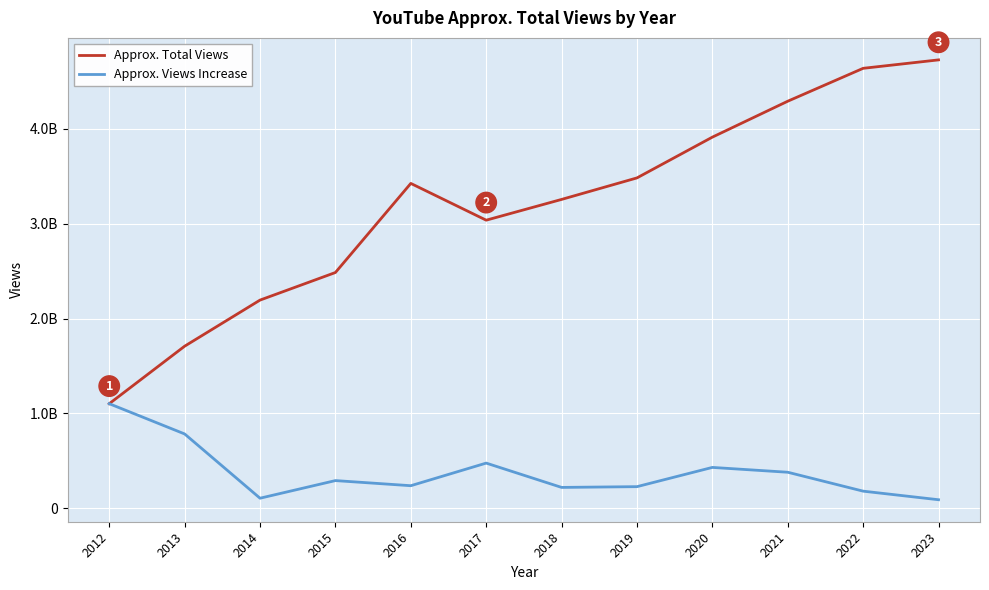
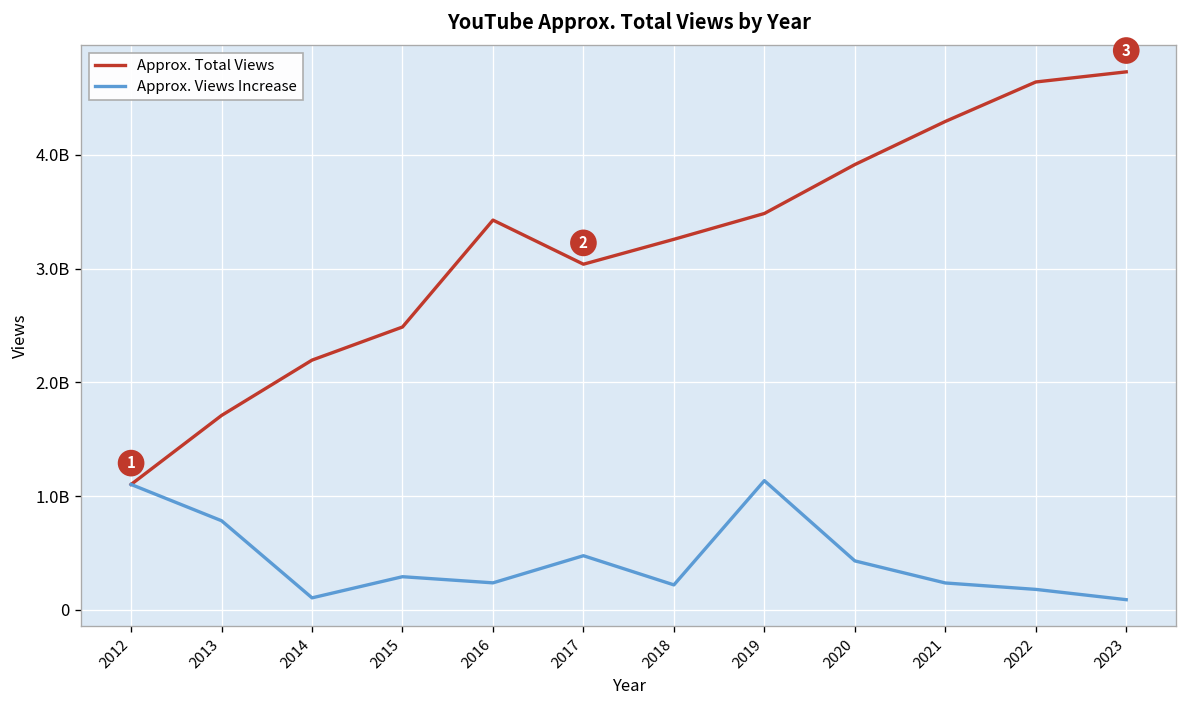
  {
    "Approx. Total Views": {
      "2013": 1700000000,
      "2014": 2200000000,
      "2015": 2500000000,
      "2016": 3400000000,
      "2018": 3300000000,
      "2019": 3500000000,
      "2020": 3900000000,
      "2021": 4300000000,
      "2022": 4600000000
    },
    "Approx. Views Increase": {
      "2013": 800000000,
      "2014": 100000000,
      "2015": 300000000,
      "2016": 200000000,
      "2017": 500000000,
      "2018": 200000000,
-     "2019": 200000000,
+     "2019": 1100000000,
      "2020": 400000000,
-     "2021": 400000000,
+     "2021": 200000000,
      "2022": 200000000,
      "2023": 100000000
    }
  }
